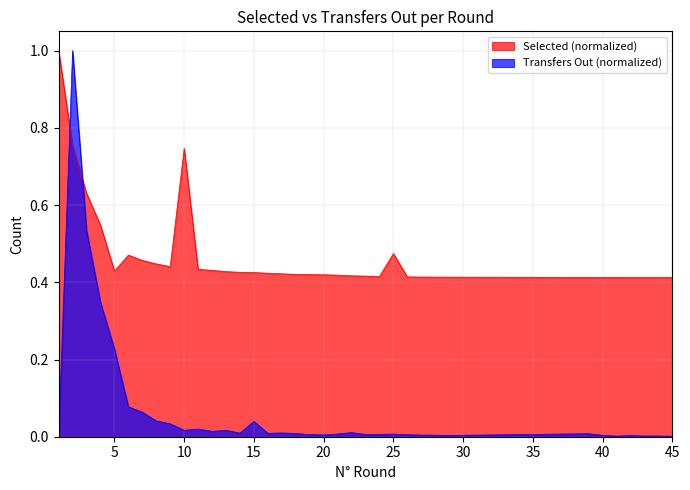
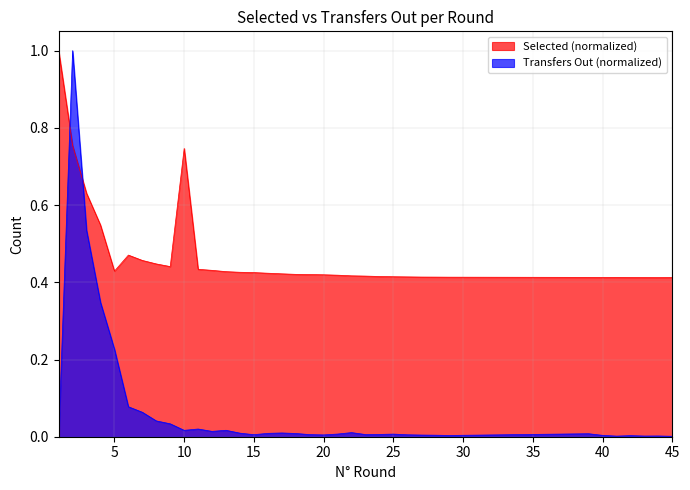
  {
    "Selected (normalized)": {
      "5": 0.43,
      "10": 0.75,
      "15": 0.43,
      "20": 0.42,
-     "25": 0.47,
+     "25": 0.41,
      "40": 0.41,
      "45": 0.41
    },
    "Transfers Out (normalized)": {
      "5": 0.23,
      "10": 0.02,
-     "15": 0.04,
+     "15": 0.01,
      "20": 0.00,
      "25": 0.01,
      "40": 0.00,
      "45": 0.00
    }
  }
